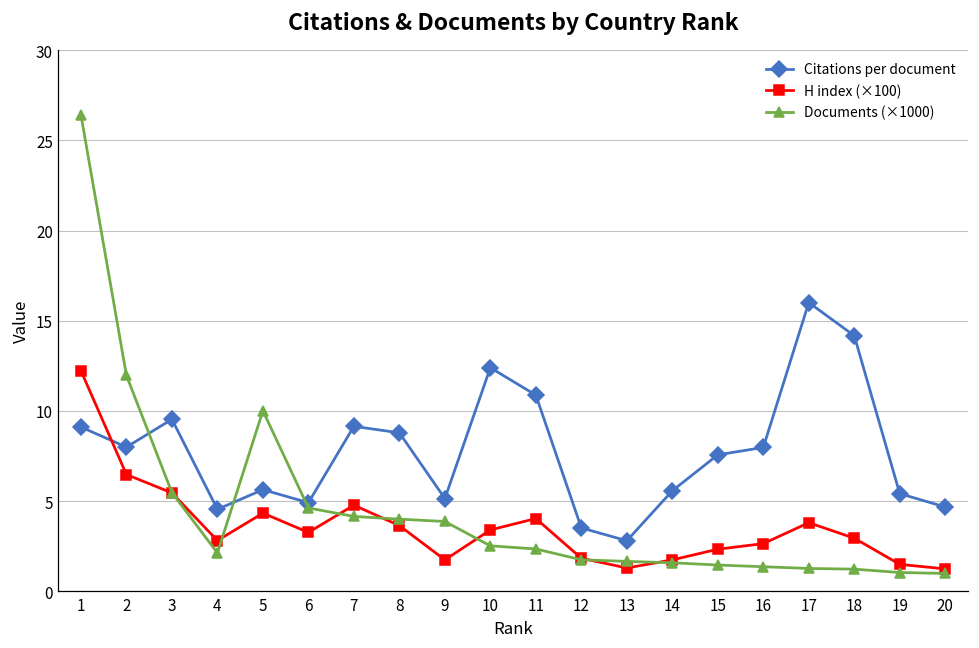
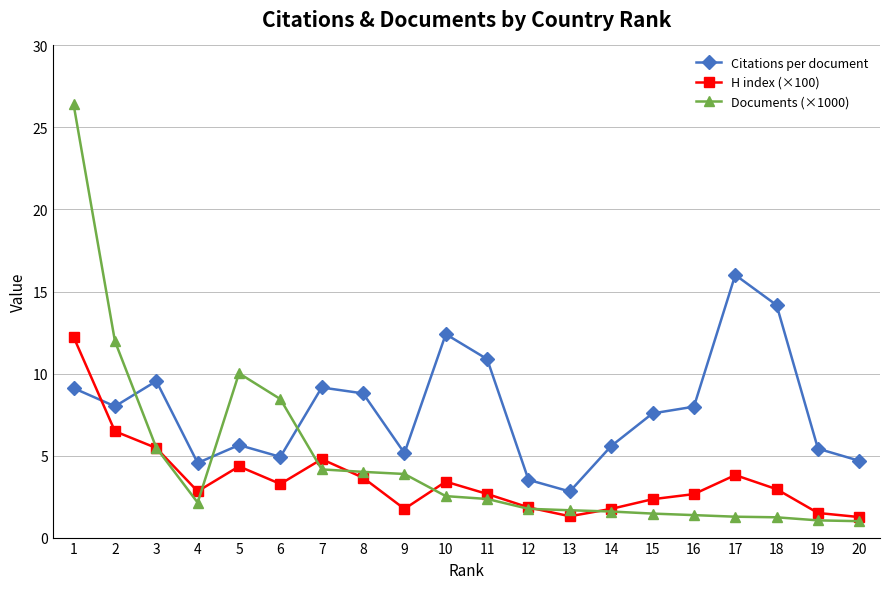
  {
    "Citations per document": {
      "1": 9.1,
      "2": 8.0,
      "3": 9.5,
      "4": 4.6,
      "5": 5.6,
      "6": 4.9,
      "7": 9.2,
      "8": 8.8,
      "9": 5.2,
      "10": 12.4,
      "11": 10.9,
      "12": 3.5,
      "13": 2.8,
      "14": 5.6,
      "15": 7.6,
      "16": 8.0,
      "17": 16.0,
      "18": 14.2,
      "19": 5.4,
      "20": 4.7
    },
    "H index (×100)": {
      "1": 12.2,
      "2": 6.5,
      "4": 2.8,
      "5": 4.3,
      "6": 3.3,
      "7": 4.8,
      "8": 3.7,
      "9": 1.8,
      "10": 3.4,
-     "11": 4.0,
+     "11": 2.7,
      "13": 1.3,
      "14": 1.8,
      "15": 2.3,
      "16": 2.7,
      "17": 3.8,
      "18": 3.0,
      "19": 1.5,
      "20": 1.3
    },
    "Documents (×1000)": {
      "1": 26.4,
      "2": 12.0,
      "4": 2.1,
      "5": 10.0,
-     "6": 4.6,
+     "6": 8.4,
      "7": 4.2,
      "8": 4.0,
      "9": 3.9,
      "10": 2.5,
      "11": 2.4,
      "13": 1.7,
      "14": 1.6,
      "15": 1.5,
      "16": 1.4,
      "17": 1.3,
      "18": 1.2,
      "19": 1.0,
      "20": 1.0
    }
  }
